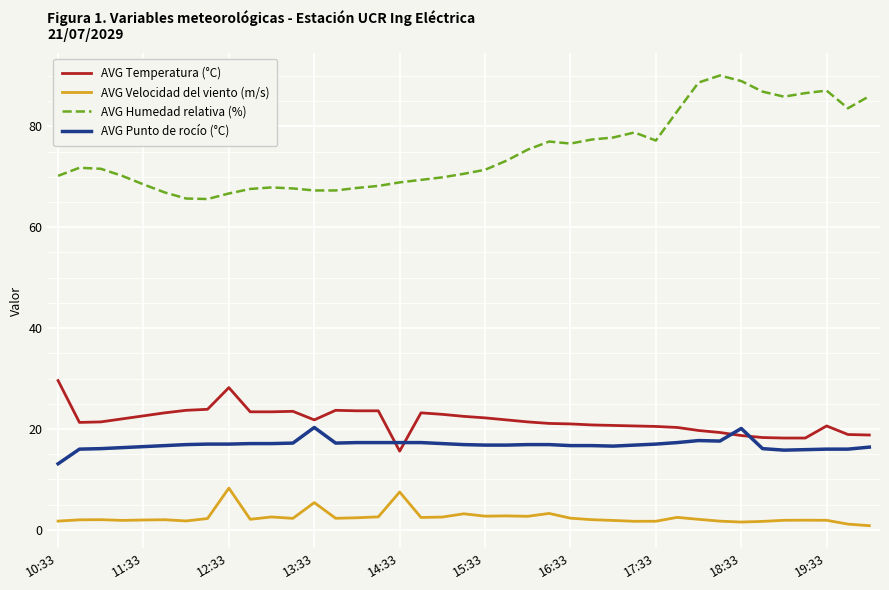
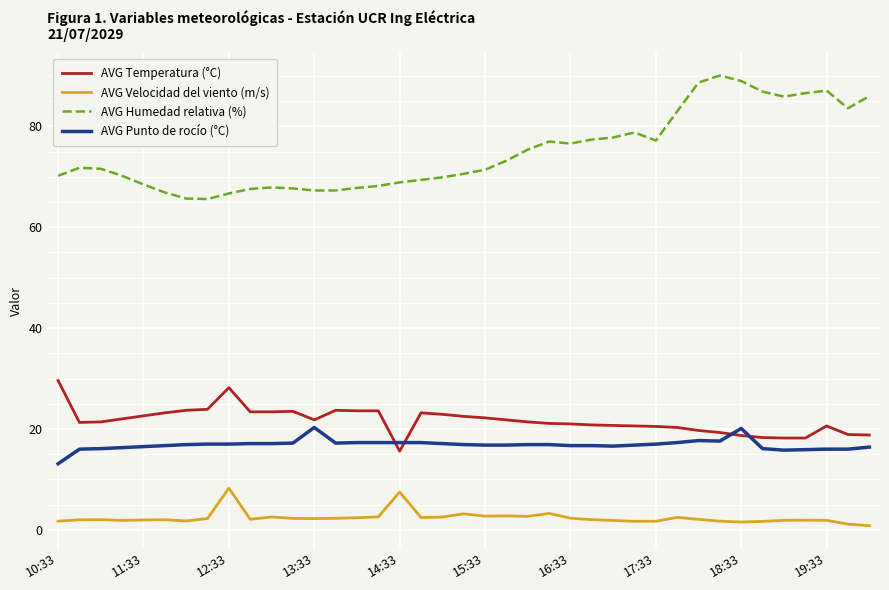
  {
    "AVG Temperatura (°C)": {
      "10:33": 30,
      "11:33": 23,
      "12:33": 28,
      "13:33": 22,
      "14:33": 16,
      "15:33": 22,
      "16:33": 21,
      "17:33": 21,
      "18:33": 19,
      "19:33": 21
    },
    "AVG Velocidad del viento (m/s)": {
      "10:33": 2,
      "11:33": 2,
      "12:33": 8,
-     "13:33": 5,
+     "13:33": 2,
      "14:33": 8,
      "15:33": 3,
      "16:33": 2,
      "17:33": 2,
      "18:33": 2,
      "19:33": 2
    },
    "AVG Humedad relativa (%)": {
      "10:33": 70,
      "11:33": 69,
      "12:33": 67,
      "13:33": 67,
      "14:33": 69,
      "15:33": 71,
      "16:33": 77,
      "17:33": 77,
      "18:33": 89,
      "19:33": 87
    },
    "AVG Punto de rocío (°C)": {
      "10:33": 13,
      "11:33": 17,
      "12:33": 17,
      "13:33": 20,
      "14:33": 17,
      "15:33": 17,
      "16:33": 17,
      "17:33": 17,
      "18:33": 20,
      "19:33": 16
    }
  }
